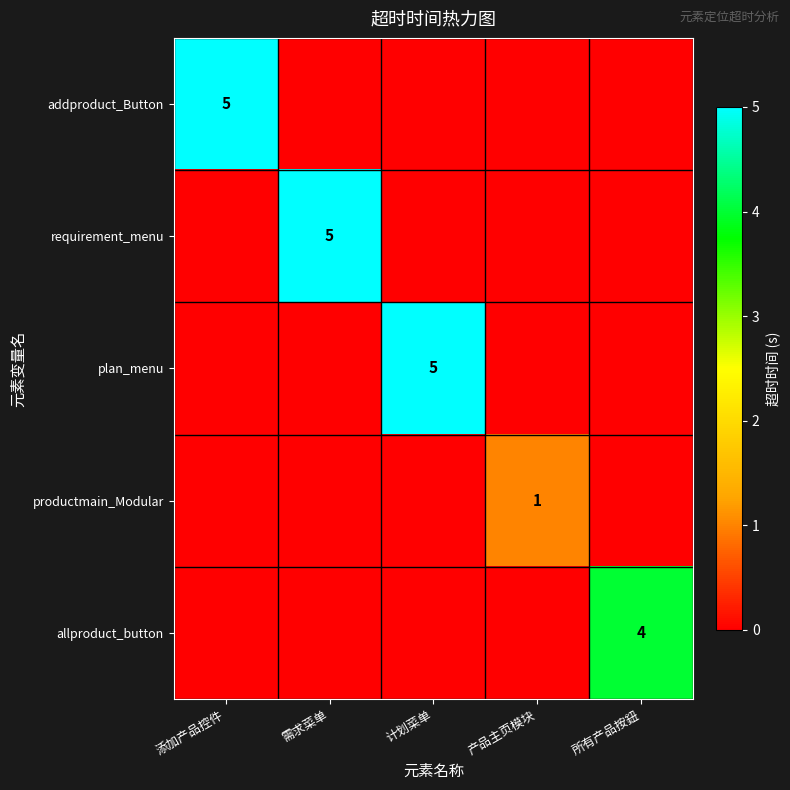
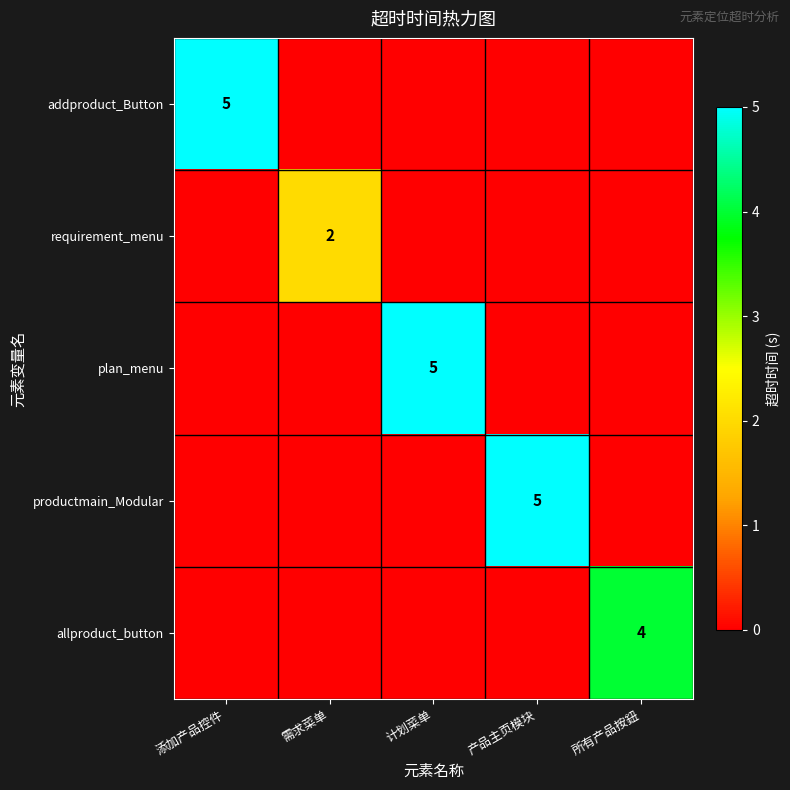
  {
    "addproduct_Button": {
      "添加产品控件": 5
    },
    "requirement_menu": {
-     "需求菜单": 5
+     "需求菜单": 2
    },
    "plan_menu": {
      "计划菜单": 5
    },
    "productmain_Modular": {
-     "产品主页模块": 1
+     "产品主页模块": 5
    },
    "allproduct_button": {
      "所有产品按鈕": 4
    }
  }
